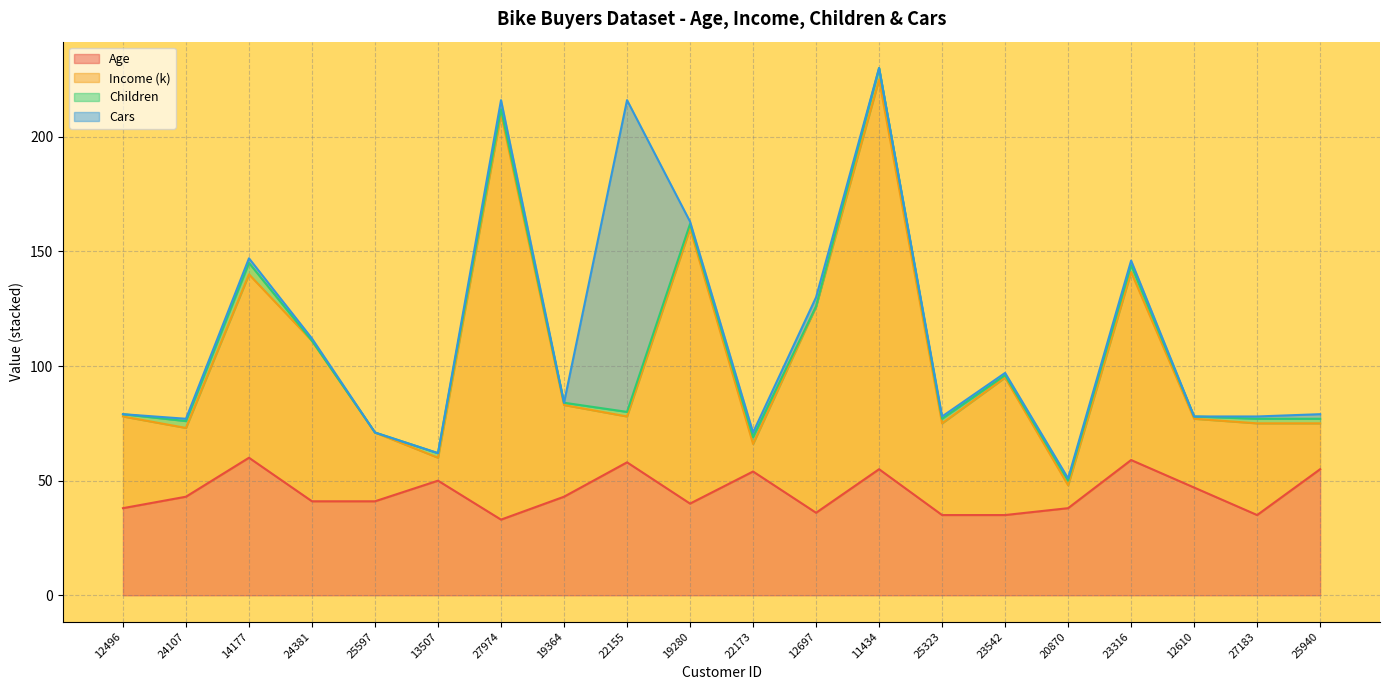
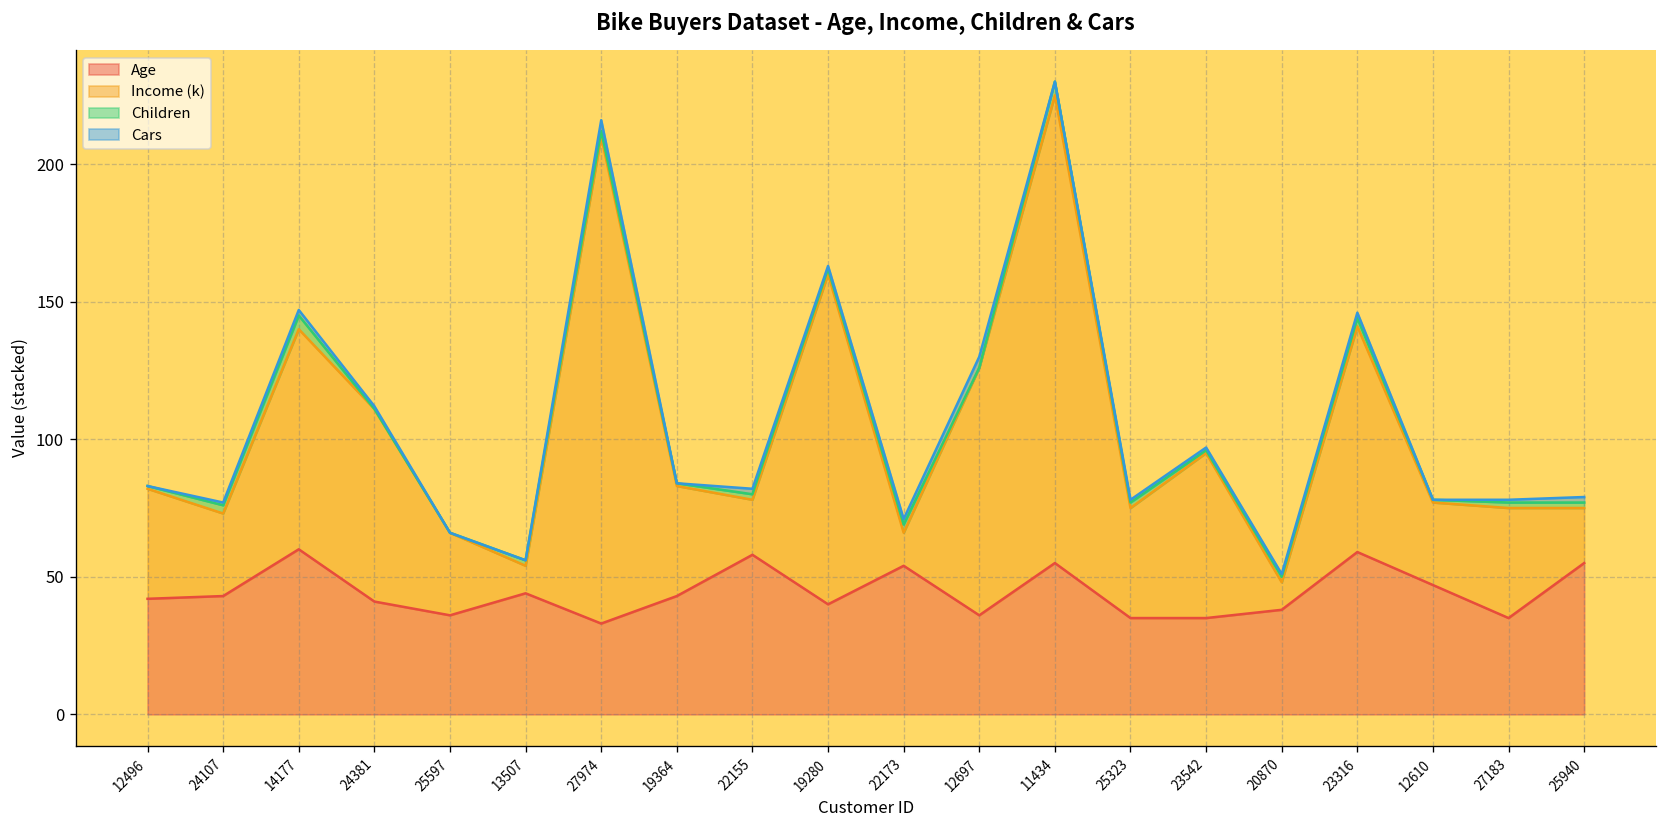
  {
    "Age": {
-     "12496": 38,
+     "12496": 42,
      "24107": 43,
      "14177": 60,
      "24381": 41,
-     "25597": 41,
-     "13507": 50,
+     "25597": 36,
+     "13507": 44,
      "27974": 33,
      "19364": 43,
      "22155": 58,
      "19280": 40,
      "22173": 54,
      "12697": 36,
      "11434": 55,
      "25323": 35,
      "23542": 35,
      "20870": 38,
      "23316": 59,
      "12610": 47,
      "27183": 35,
      "25940": 55
    },
    "Income (k)": {
      "24107": 30,
      "14177": 80,
      "13507": 10,
      "27974": 177,
      "22155": 20,
      "19280": 120,
      "22173": 12,
      "11434": 170,
      "25323": 40,
      "20870": 10,
      "23316": 82,
      "27183": 40,
      "25940": 20
    },
    "Children": {
      "14177": 5,
      "27974": 2,
      "22155": 2,
      "22173": 3,
      "23316": 3,
      "25940": 2
    },
    "Cars": {
      "14177": 2,
      "27974": 4,
-     "22155": 136,
+     "22155": 2,
      "22173": 2,
      "12697": 4,
      "23316": 2,
      "25940": 2
    }
  }
